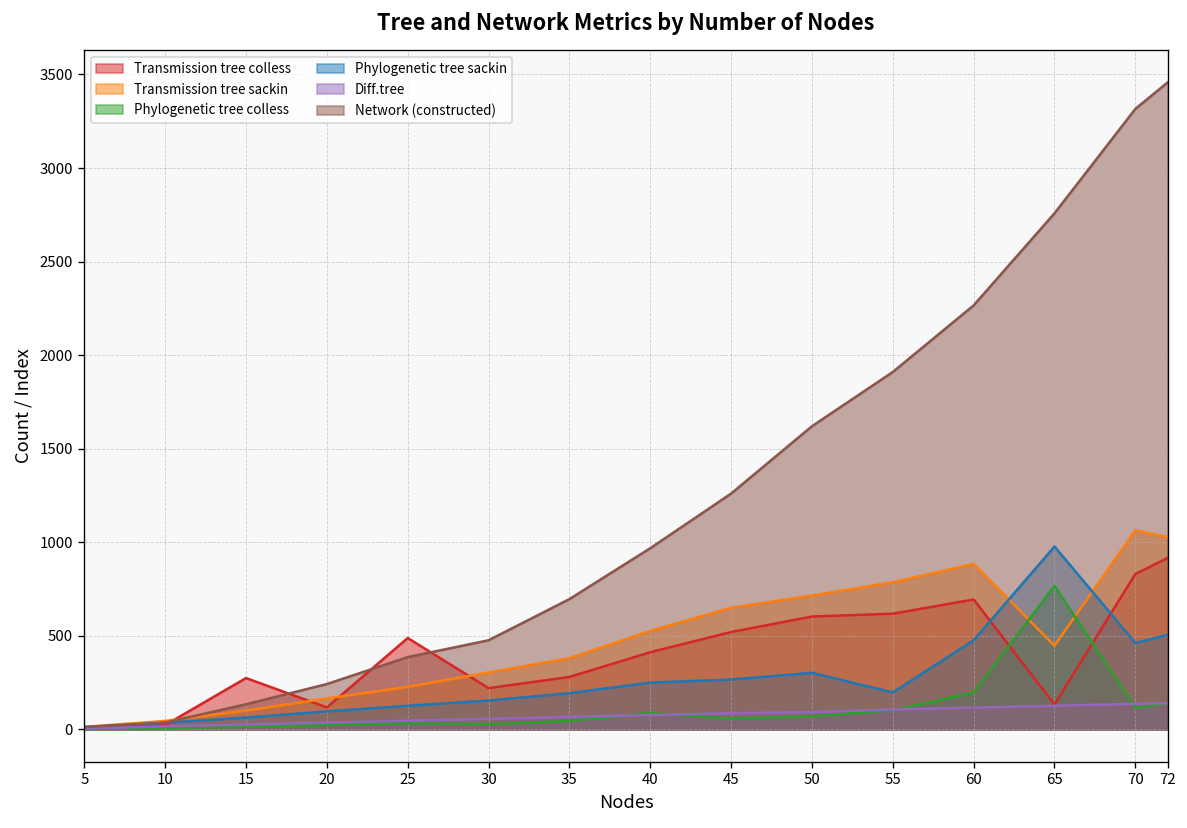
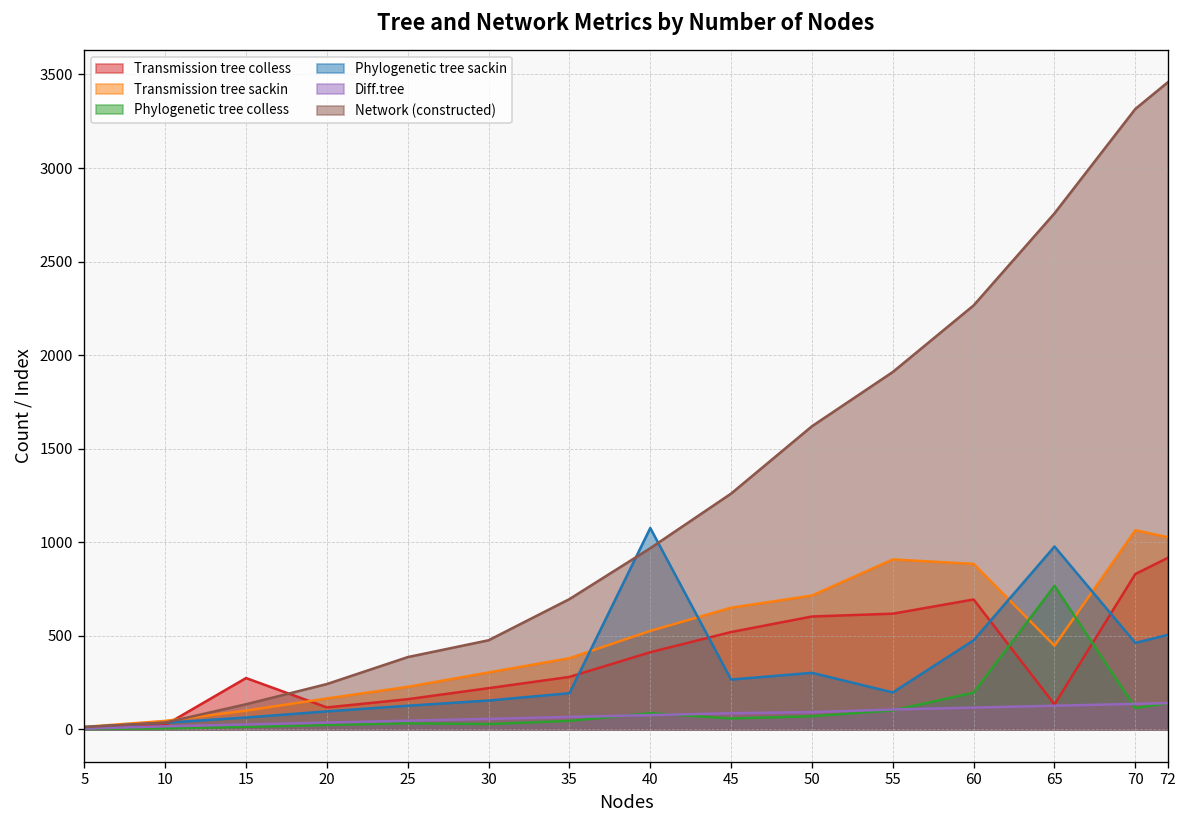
  {
    "Transmission tree colless": {
      "15": 270,
      "20": 120,
-     "25": 490,
+     "25": 160,
      "30": 220,
      "35": 280,
      "40": 410,
      "45": 520,
      "50": 600,
      "55": 620,
      "60": 690,
      "70": 830,
      "72": 920
    },
    "Transmission tree sackin": {
      "15": 100,
      "20": 170,
      "25": 230,
      "30": 300,
      "35": 380,
      "40": 530,
      "45": 650,
      "50": 720,
-     "55": 790,
+     "55": 910,
      "60": 880,
      "65": 450,
      "70": 1060,
      "72": 1030
    },
    "Phylogenetic tree colless": {
      "30": 30,
      "35": 50,
      "45": 60,
      "50": 70,
      "60": 200,
      "65": 770,
      "70": 110
    },
    "Phylogenetic tree sackin": {
      "15": 60,
      "20": 100,
      "25": 130,
      "30": 150,
      "35": 190,
-     "40": 250,
+     "40": 1080,
      "45": 270,
      "50": 300,
      "55": 200,
      "60": 480,
      "65": 980,
      "70": 460,
      "72": 510
    },
    "Diff.tree": {
      "30": 60,
      "35": 70,
      "45": 90,
      "50": 90,
      "60": 120,
      "70": 140
    },
    "Network (constructed)": {
      "15": 130,
      "20": 240,
      "25": 390,
      "30": 480,
      "35": 700,
      "40": 970,
      "45": 1260,
      "50": 1620,
      "55": 1910,
      "60": 2270,
      "65": 2760,
      "70": 3320,
      "72": 3460
    }
  }
